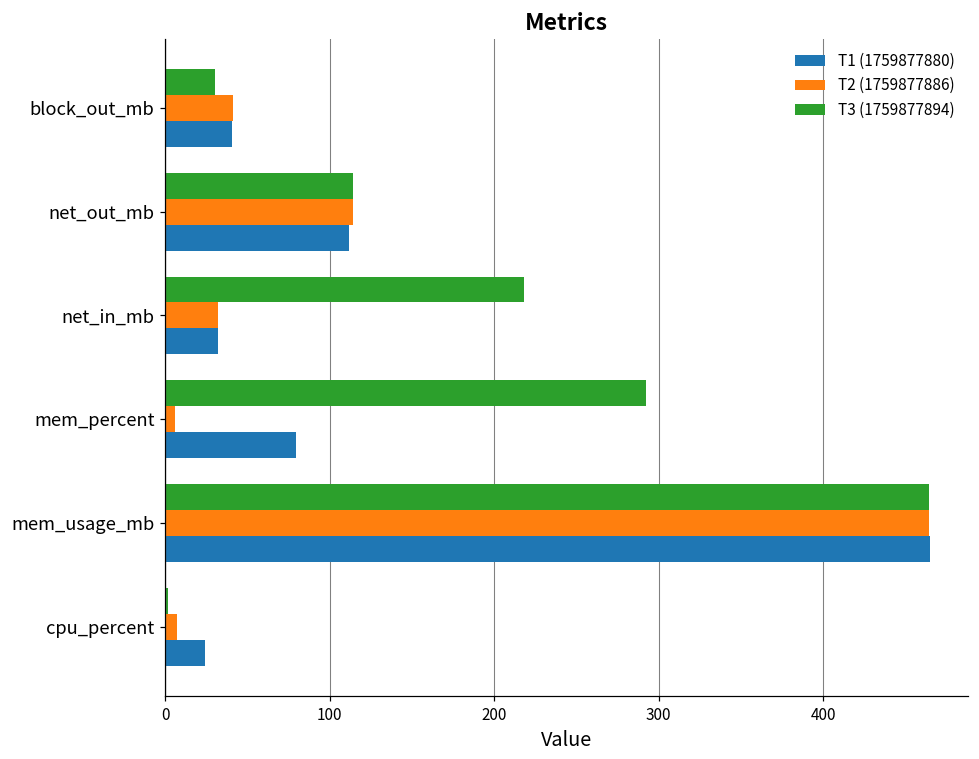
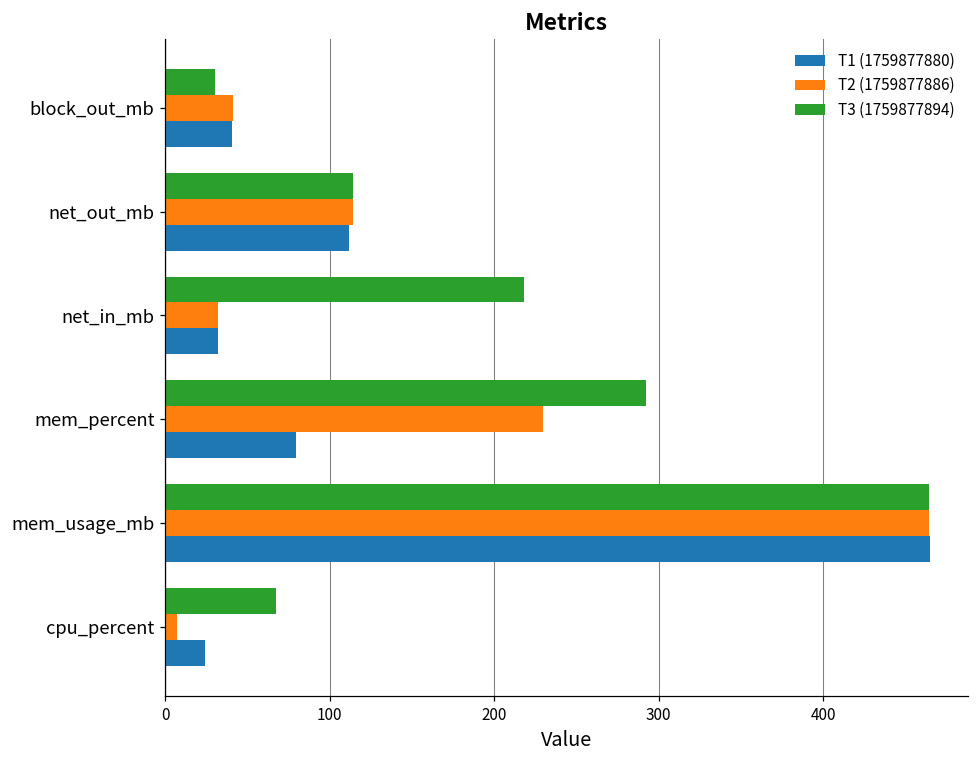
  {
    "T1 (1759877880)": {
      "block_out_mb": 41,
      "net_out_mb": 112,
      "net_in_mb": 32,
      "mem_percent": 79,
      "mem_usage_mb": 465,
      "cpu_percent": 24
    },
    "T2 (1759877886)": {
      "block_out_mb": 42,
      "net_out_mb": 114,
      "net_in_mb": 32,
-     "mem_percent": 6,
+     "mem_percent": 230,
      "mem_usage_mb": 464,
      "cpu_percent": 7
    },
    "T3 (1759877894)": {
      "block_out_mb": 31,
      "net_out_mb": 114,
      "net_in_mb": 218,
      "mem_percent": 292,
      "mem_usage_mb": 465,
-     "cpu_percent": 2
+     "cpu_percent": 68
    }
  }
